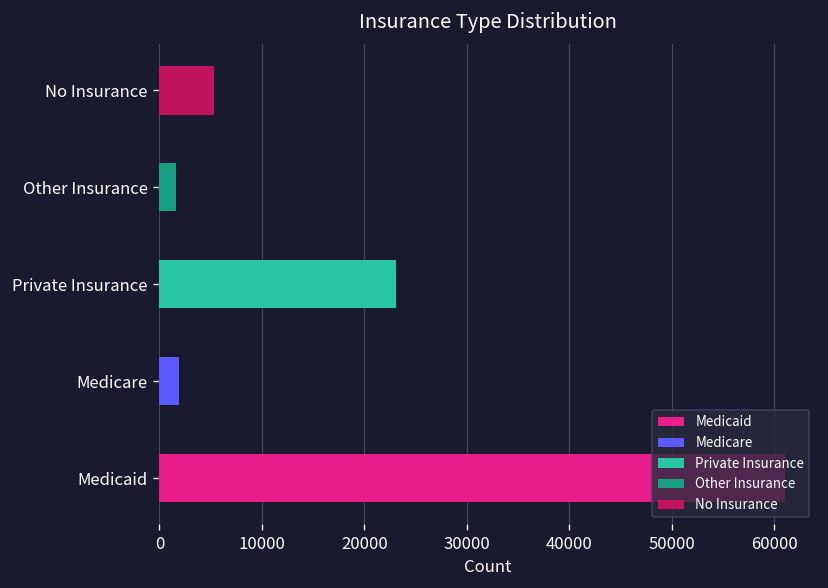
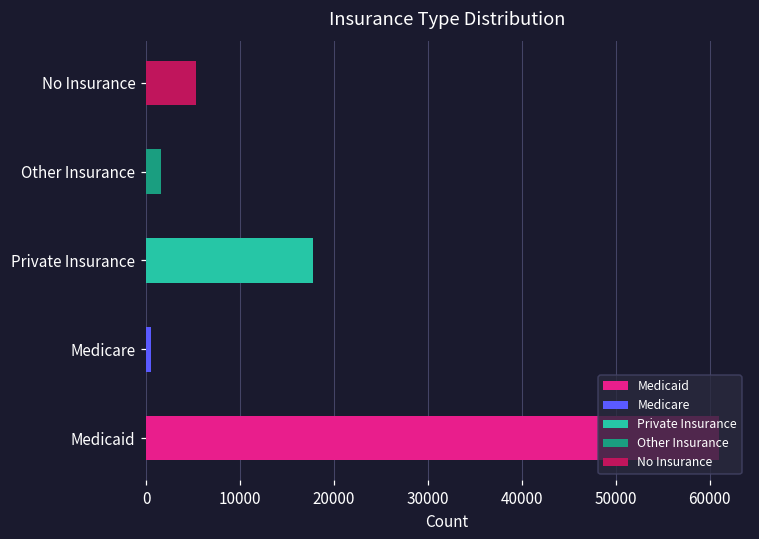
  {
    "No Insurance": 5000,
    "Other Insurance": 2000,
-   "Private Insurance": 23000,
-   "Medicare": 2000
+   "Private Insurance": 18000,
+   "Medicare": 1000
  }
